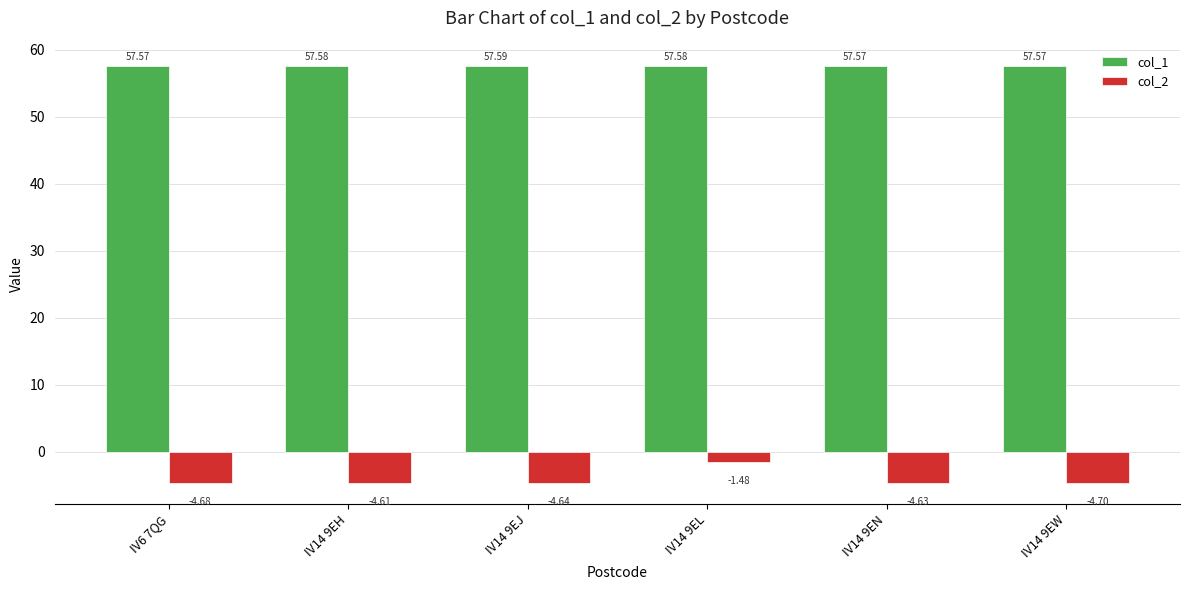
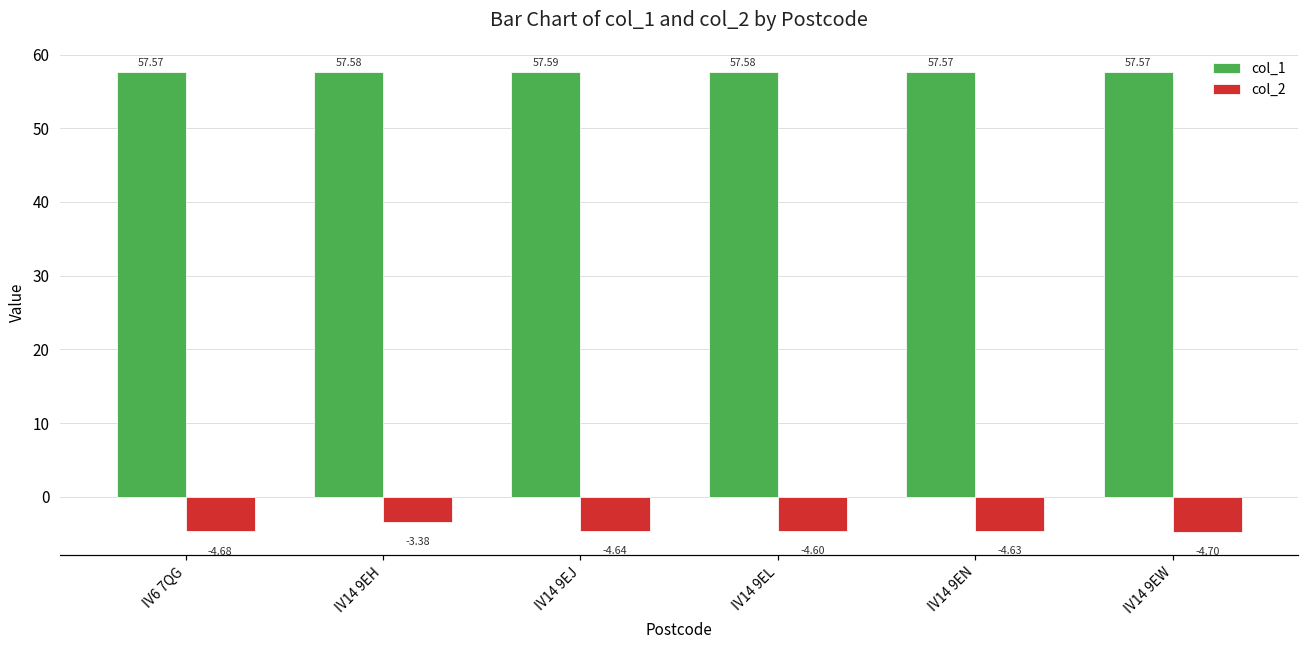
  {
    "col_1": {
      "IV6 7QG": 57.57,
      "IV14 9EH": 57.58,
      "IV14 9EJ": 57.59,
      "IV14 9EL": 57.58,
      "IV14 9EN": 57.57,
      "IV14 9EW": 57.57
    },
    "col_2": {
      "IV6 7QG": -4.68,
-     "IV14 9EH": -4.61,
+     "IV14 9EH": -3.38,
      "IV14 9EJ": -4.64,
-     "IV14 9EL": -1.48,
+     "IV14 9EL": -4.60,
      "IV14 9EN": -4.63,
      "IV14 9EW": -4.70
    }
  }
